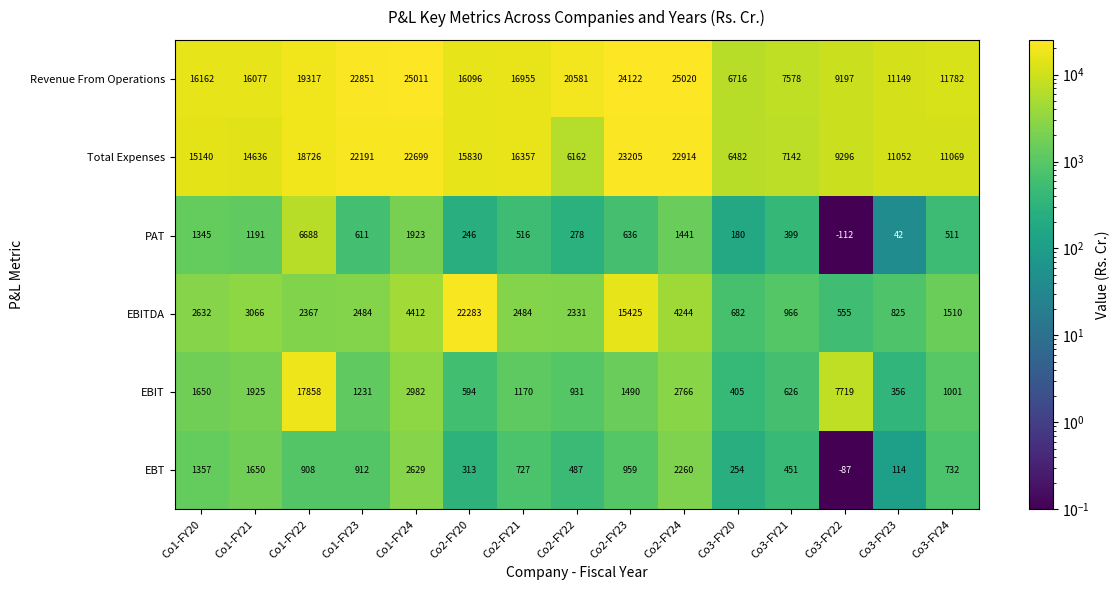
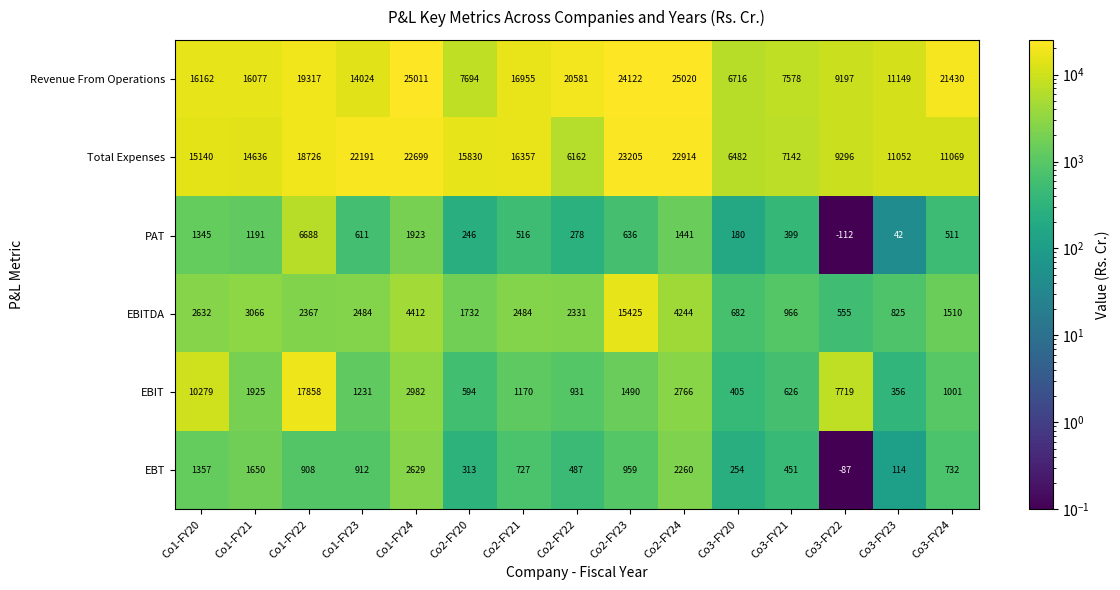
  {
    "Revenue From Operations": {
      "Co1-FY20": 16162,
      "Co1-FY21": 16077,
      "Co1-FY22": 19317,
-     "Co1-FY23": 22851,
+     "Co1-FY23": 14024,
      "Co1-FY24": 25011,
-     "Co2-FY20": 16096,
+     "Co2-FY20": 7694,
      "Co2-FY21": 16955,
      "Co2-FY22": 20581,
      "Co2-FY23": 24122,
      "Co2-FY24": 25020,
      "Co3-FY20": 6716,
      "Co3-FY21": 7578,
      "Co3-FY22": 9197,
      "Co3-FY23": 11149,
-     "Co3-FY24": 11782
+     "Co3-FY24": 21430
    },
    "Total Expenses": {
      "Co1-FY20": 15140,
      "Co1-FY21": 14636,
      "Co1-FY22": 18726,
      "Co1-FY23": 22191,
      "Co1-FY24": 22699,
      "Co2-FY20": 15830,
      "Co2-FY21": 16357,
      "Co2-FY22": 6162,
      "Co2-FY23": 23205,
      "Co2-FY24": 22914,
      "Co3-FY20": 6482,
      "Co3-FY21": 7142,
      "Co3-FY22": 9296,
      "Co3-FY23": 11052,
      "Co3-FY24": 11069
    },
    "PAT": {
      "Co1-FY20": 1345,
      "Co1-FY21": 1191,
      "Co1-FY22": 6688,
      "Co1-FY23": 611,
      "Co1-FY24": 1923,
      "Co2-FY20": 246,
      "Co2-FY21": 516,
      "Co2-FY22": 278,
      "Co2-FY23": 636,
      "Co2-FY24": 1441,
      "Co3-FY20": 180,
      "Co3-FY21": 399,
      "Co3-FY22": -112,
      "Co3-FY23": 42,
      "Co3-FY24": 511
    },
    "EBITDA": {
      "Co1-FY20": 2632,
      "Co1-FY21": 3066,
      "Co1-FY22": 2367,
      "Co1-FY23": 2484,
      "Co1-FY24": 4412,
-     "Co2-FY20": 22283,
+     "Co2-FY20": 1732,
      "Co2-FY21": 2484,
      "Co2-FY22": 2331,
      "Co2-FY23": 15425,
      "Co2-FY24": 4244,
      "Co3-FY20": 682,
      "Co3-FY21": 966,
      "Co3-FY22": 555,
      "Co3-FY23": 825,
      "Co3-FY24": 1510
    },
    "EBIT": {
-     "Co1-FY20": 1650,
+     "Co1-FY20": 10279,
      "Co1-FY21": 1925,
      "Co1-FY22": 17858,
      "Co1-FY23": 1231,
      "Co1-FY24": 2982,
      "Co2-FY20": 594,
      "Co2-FY21": 1170,
      "Co2-FY22": 931,
      "Co2-FY23": 1490,
      "Co2-FY24": 2766,
      "Co3-FY20": 405,
      "Co3-FY21": 626,
      "Co3-FY22": 7719,
      "Co3-FY23": 356,
      "Co3-FY24": 1001
    },
    "EBT": {
      "Co1-FY20": 1357,
      "Co1-FY21": 1650,
      "Co1-FY22": 908,
      "Co1-FY23": 912,
      "Co1-FY24": 2629,
      "Co2-FY20": 313,
      "Co2-FY21": 727,
      "Co2-FY22": 487,
      "Co2-FY23": 959,
      "Co2-FY24": 2260,
      "Co3-FY20": 254,
      "Co3-FY21": 451,
      "Co3-FY22": -87,
      "Co3-FY23": 114,
      "Co3-FY24": 732
    }
  }
